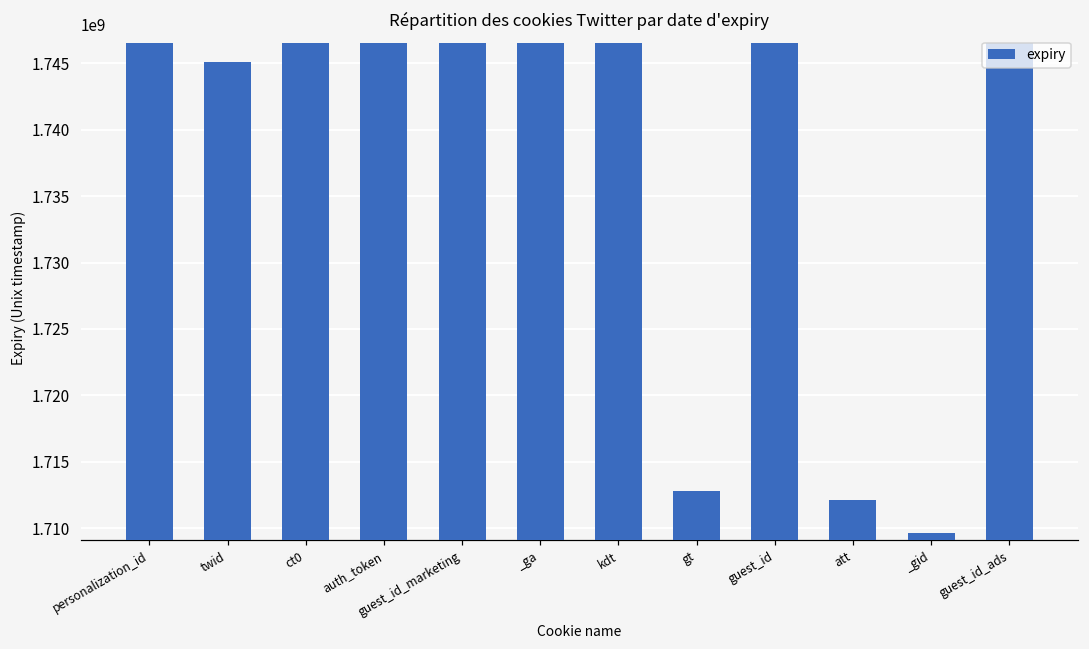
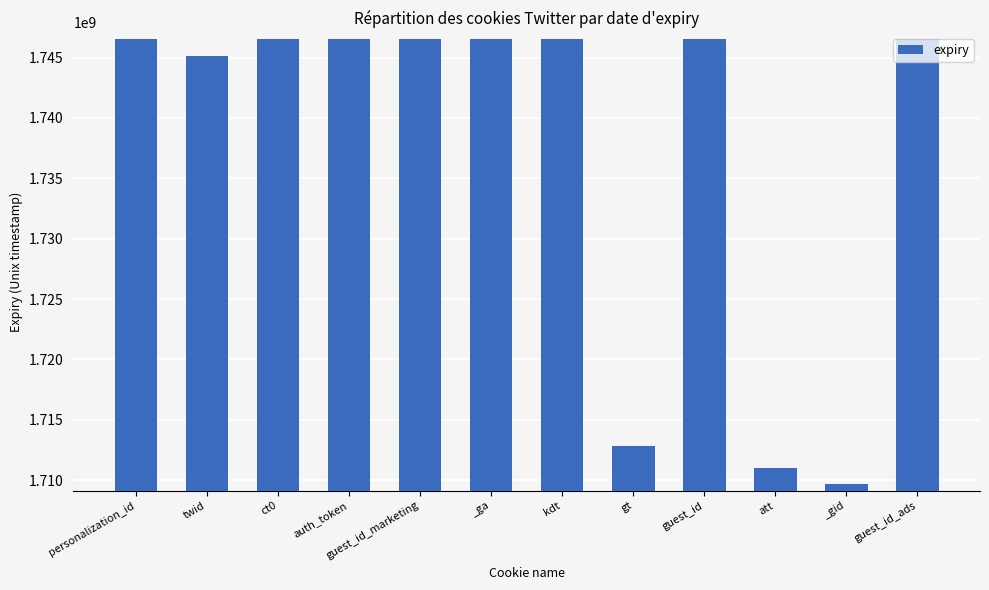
  {
    "personalization_id": 1746600000,
    "twid": 1745100000,
    "ct0": 1746600000,
    "auth_token": 1746600000,
    "guest_id_marketing": 1746600000,
    "_ga": 1746600000,
    "kdt": 1746600000,
    "gt": 1712800000,
    "guest_id": 1746600000,
-   "att": 1712100000,
+   "att": 1711000000,
    "_gid": 1709600000
  }
